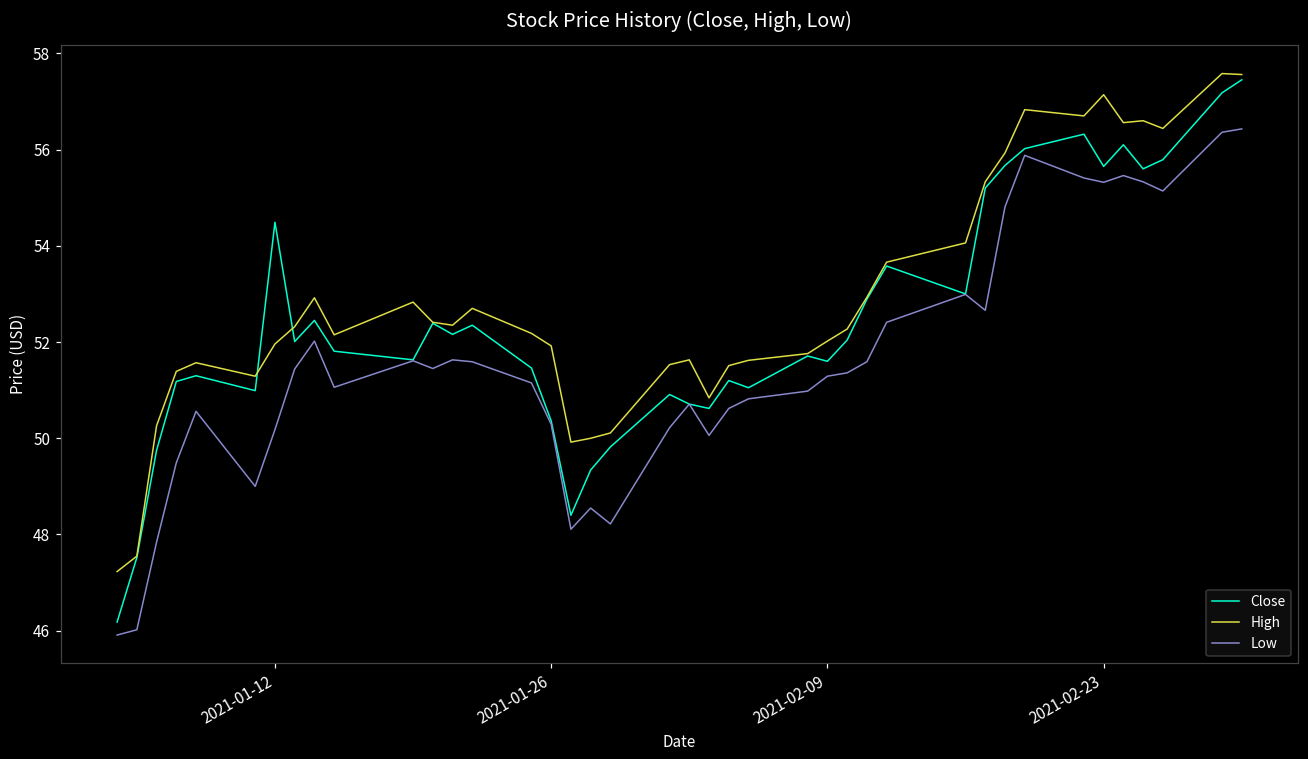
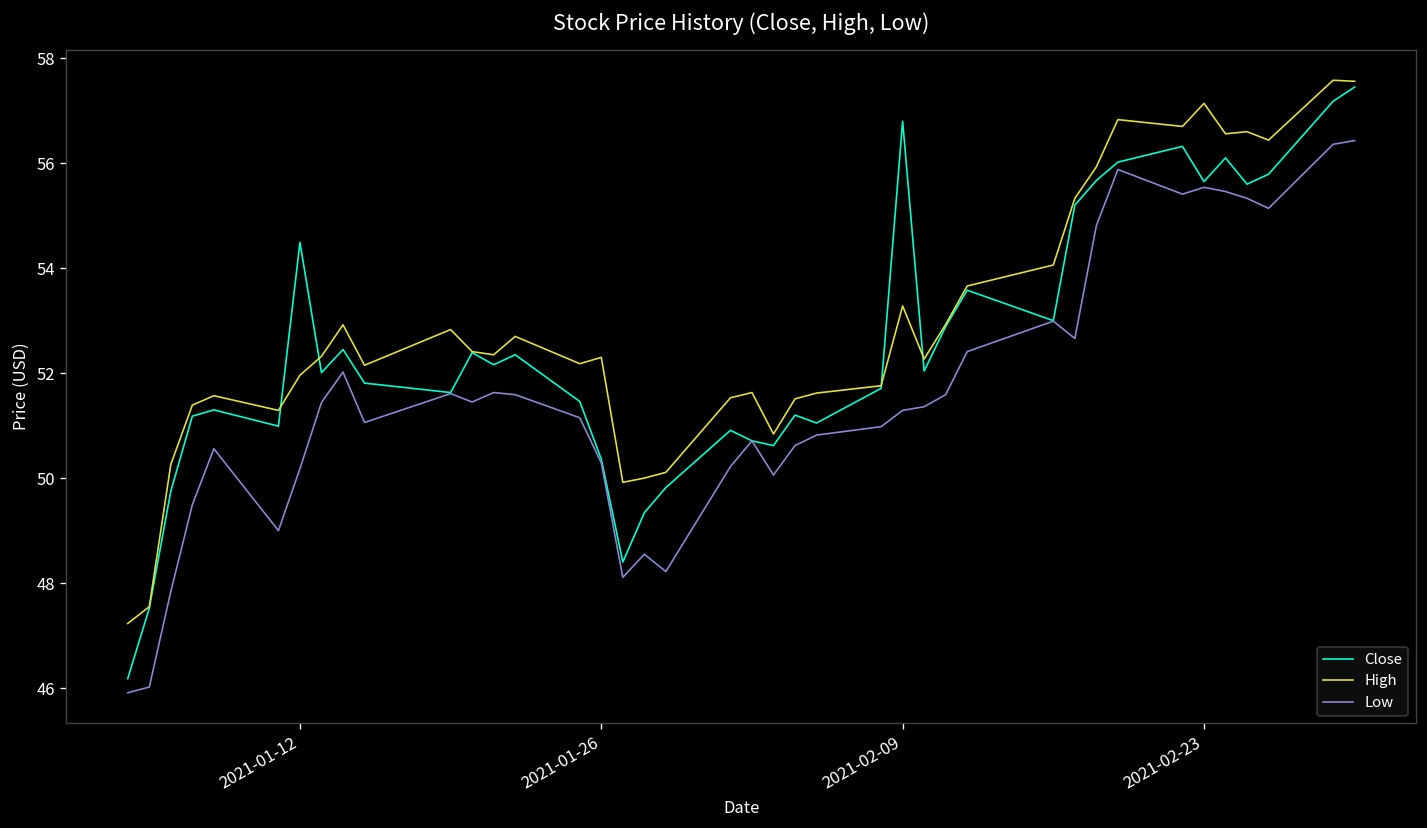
  {
    "Close": {
      "2021-01-12": 54.5,
      "2021-01-26": 50.4,
-     "2021-02-09": 51.6,
+     "2021-02-09": 56.8,
      "2021-02-23": 55.7
    },
    "High": {
      "2021-01-12": 52.0,
-     "2021-01-26": 51.9,
-     "2021-02-09": 52.0,
+     "2021-01-26": 52.3,
+     "2021-02-09": 53.3,
      "2021-02-23": 57.1
    },
    "Low": {
      "2021-01-12": 50.2,
      "2021-01-26": 50.3,
      "2021-02-09": 51.3,
-     "2021-02-23": 55.3
+     "2021-02-23": 55.5
    }
  }
